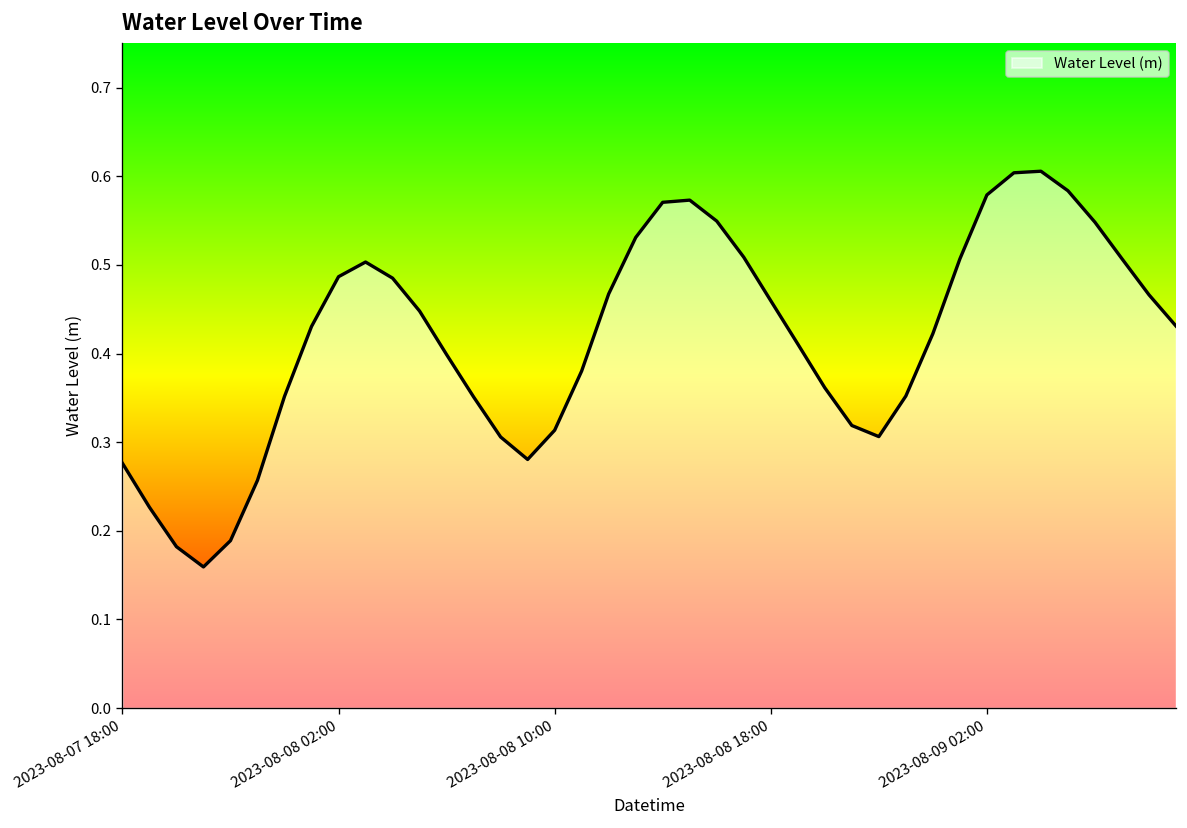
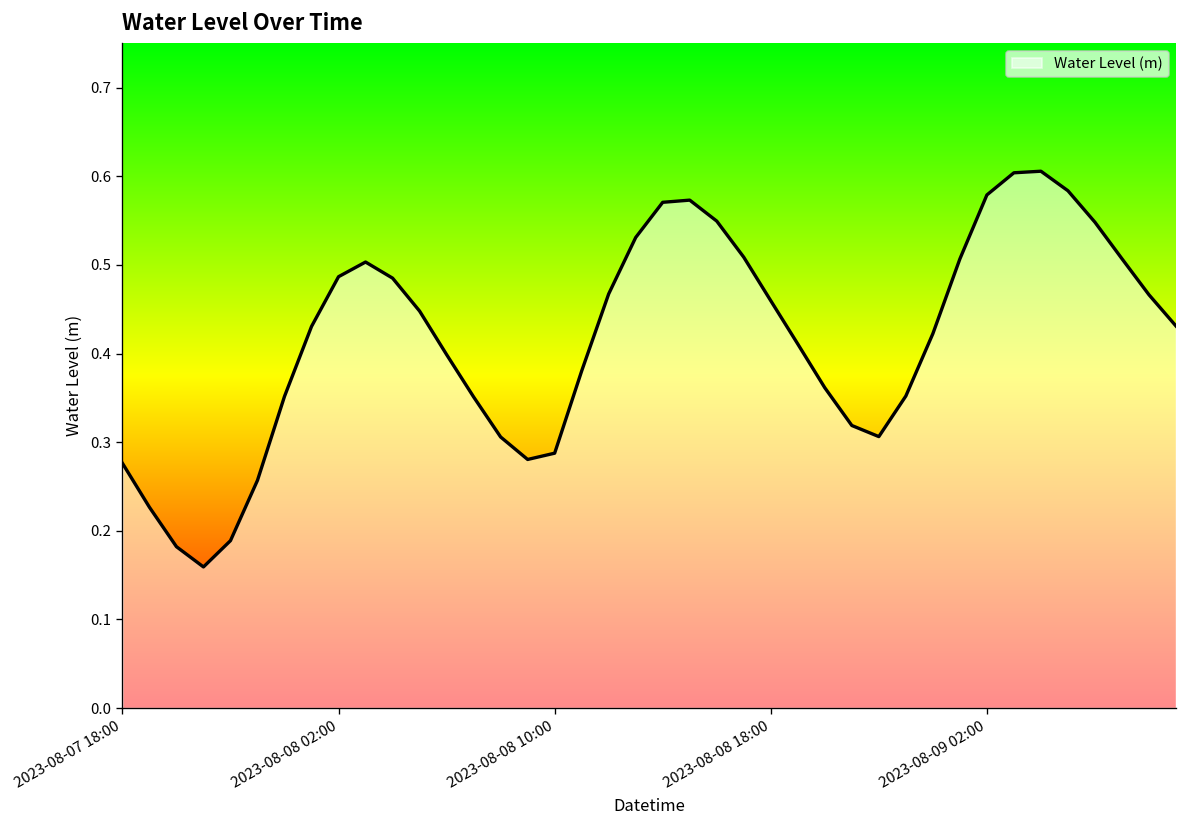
  {
    "2023-08-07 18:00": 0.28,
    "2023-08-08 02:00": 0.49,
-   "2023-08-08 10:00": 0.31,
+   "2023-08-08 10:00": 0.29,
    "2023-08-08 18:00": 0.46,
    "2023-08-09 02:00": 0.58
  }
